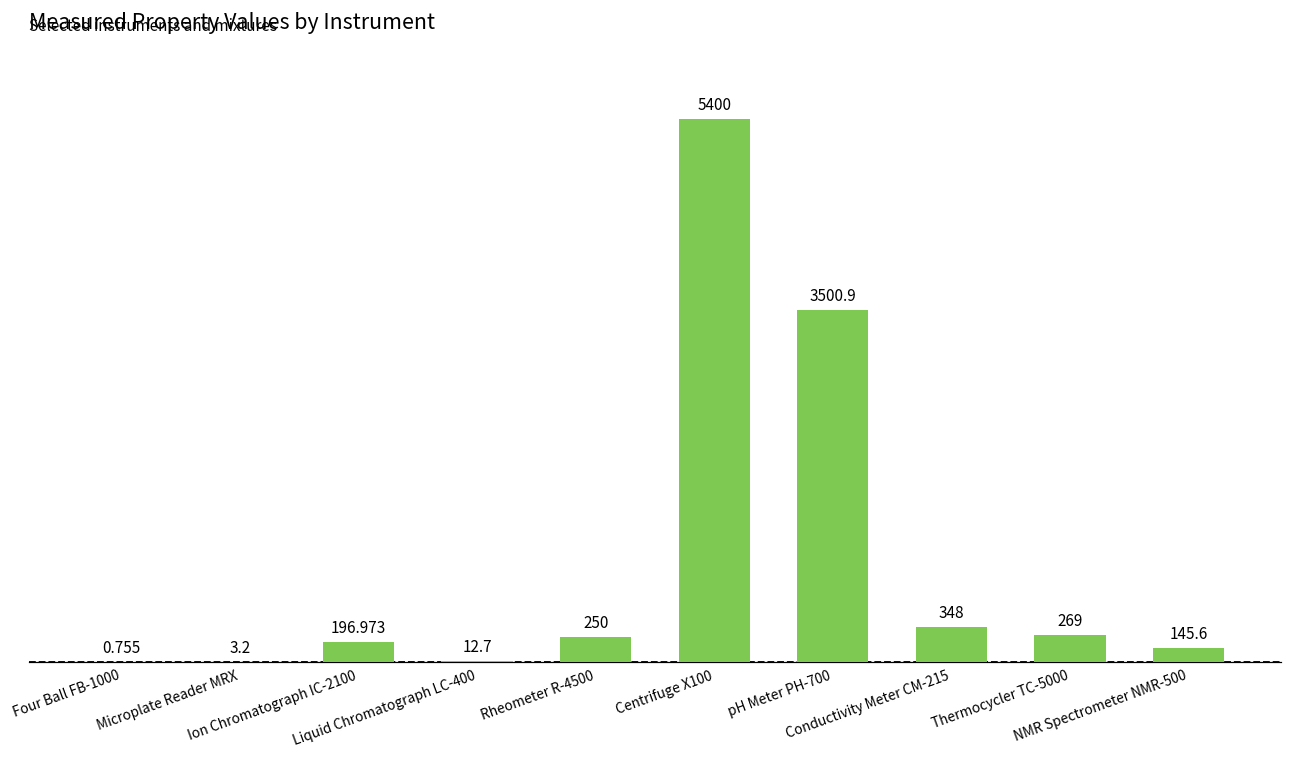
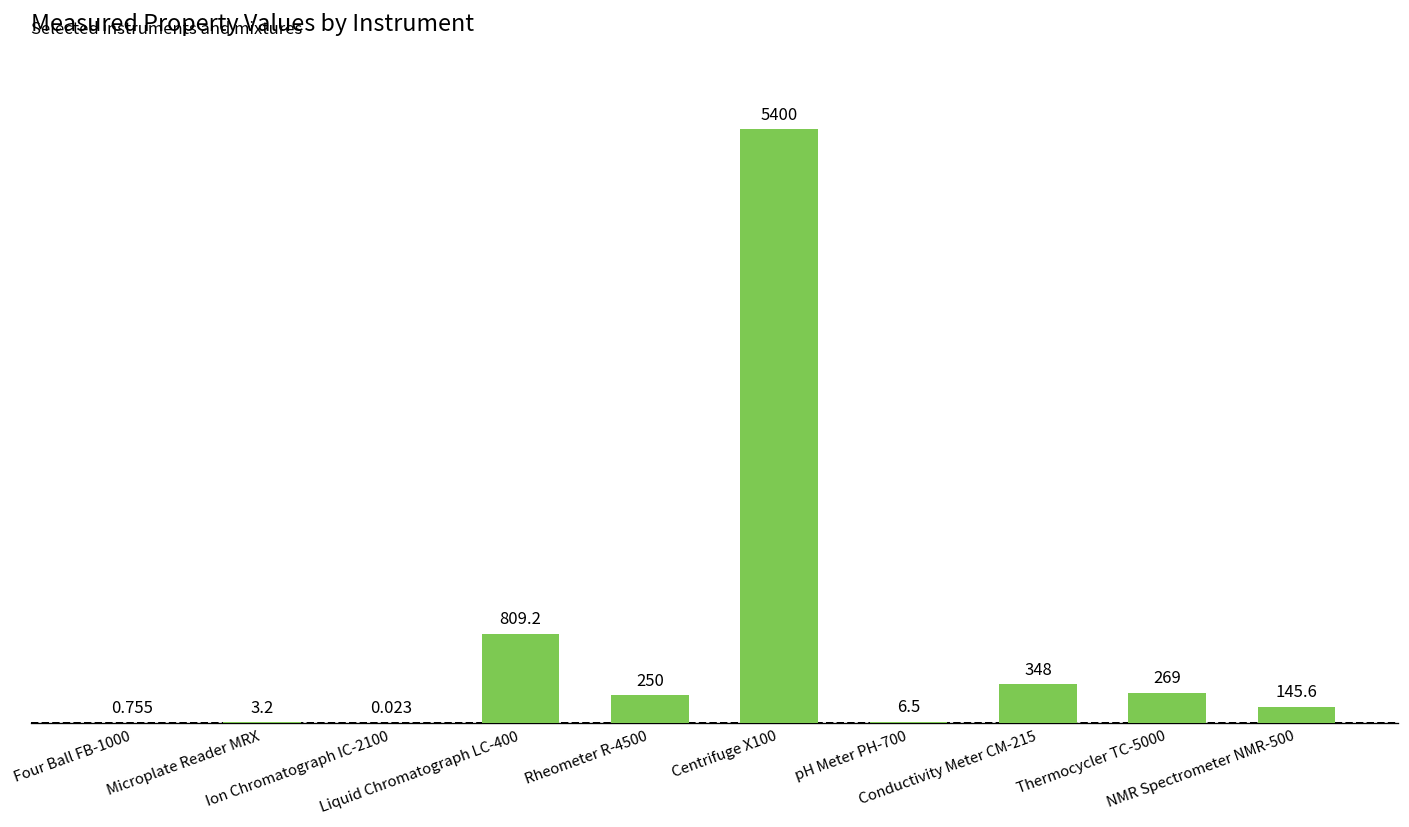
  {
    "Four Ball FB-1000": 0.755,
    "Microplate Reader MRX": 3.2,
-   "Ion Chromatograph IC-2100": 196.973,
-   "Liquid Chromatograph LC-400": 12.7,
+   "Ion Chromatograph IC-2100": 0.023,
+   "Liquid Chromatograph LC-400": 809.2,
    "Rheometer R-4500": 250,
    "Centrifuge X100": 5400,
-   "pH Meter PH-700": 3500.9,
+   "pH Meter PH-700": 6.5,
    "Conductivity Meter CM-215": 348,
    "Thermocycler TC-5000": 269,
    "NMR Spectrometer NMR-500": 145.6
  }
